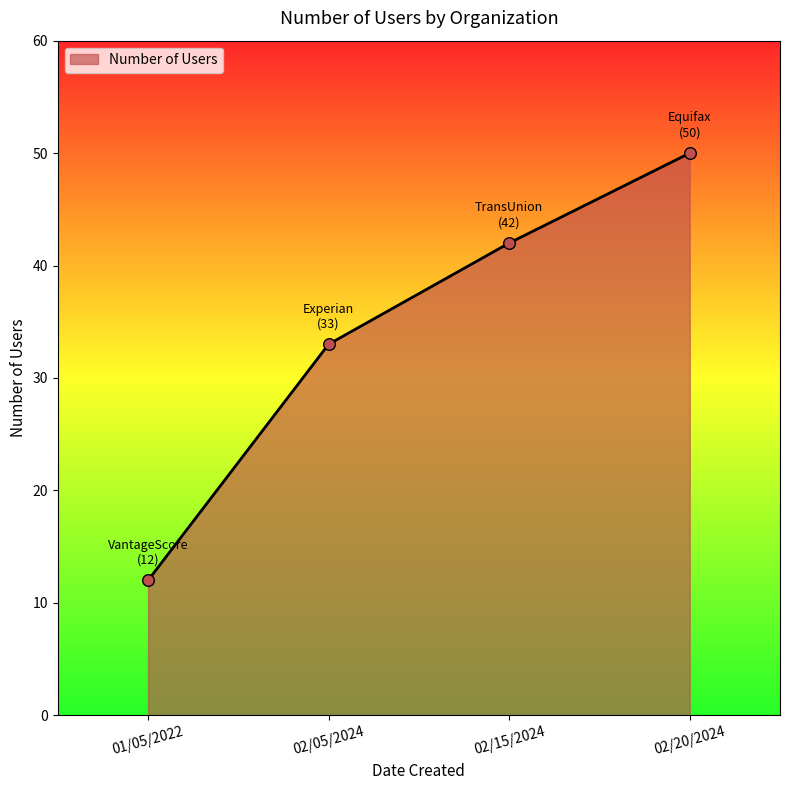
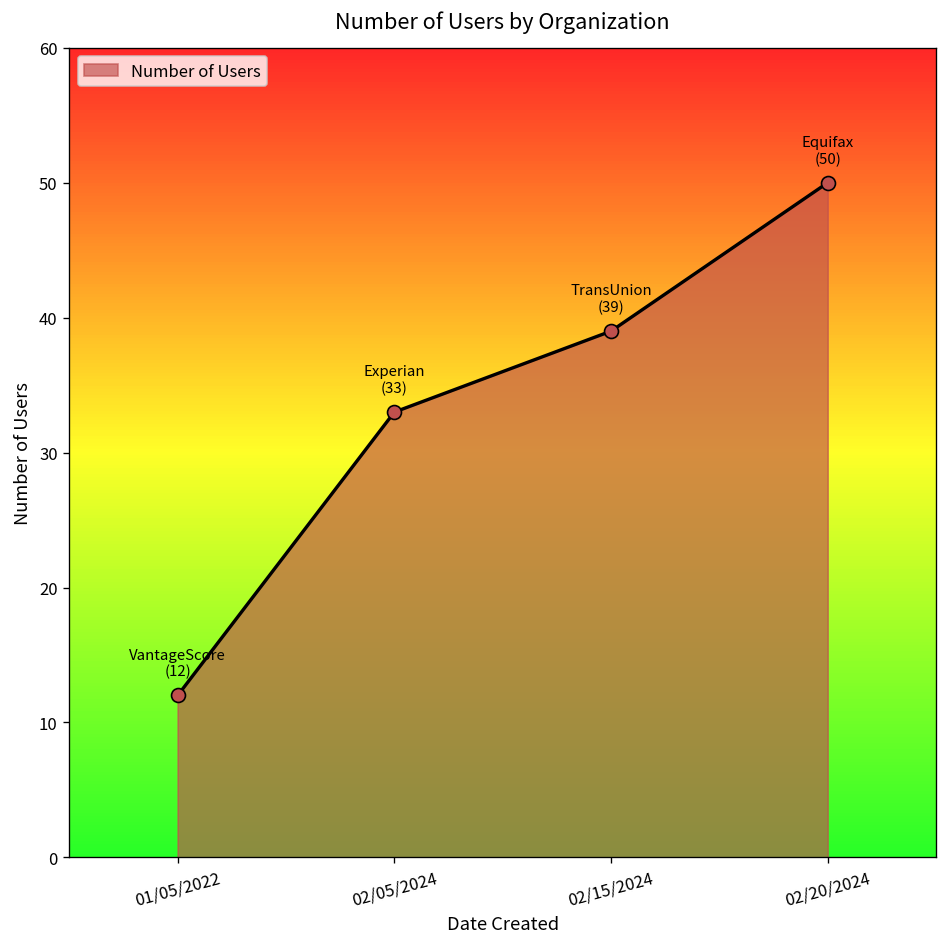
  {
    "01/05/2022": "(12)",
    "02/05/2024": "(33)",
-   "02/15/2024": "(42)",
+   "02/15/2024": "(39)",
    "02/20/2024": "(50)"
  }
